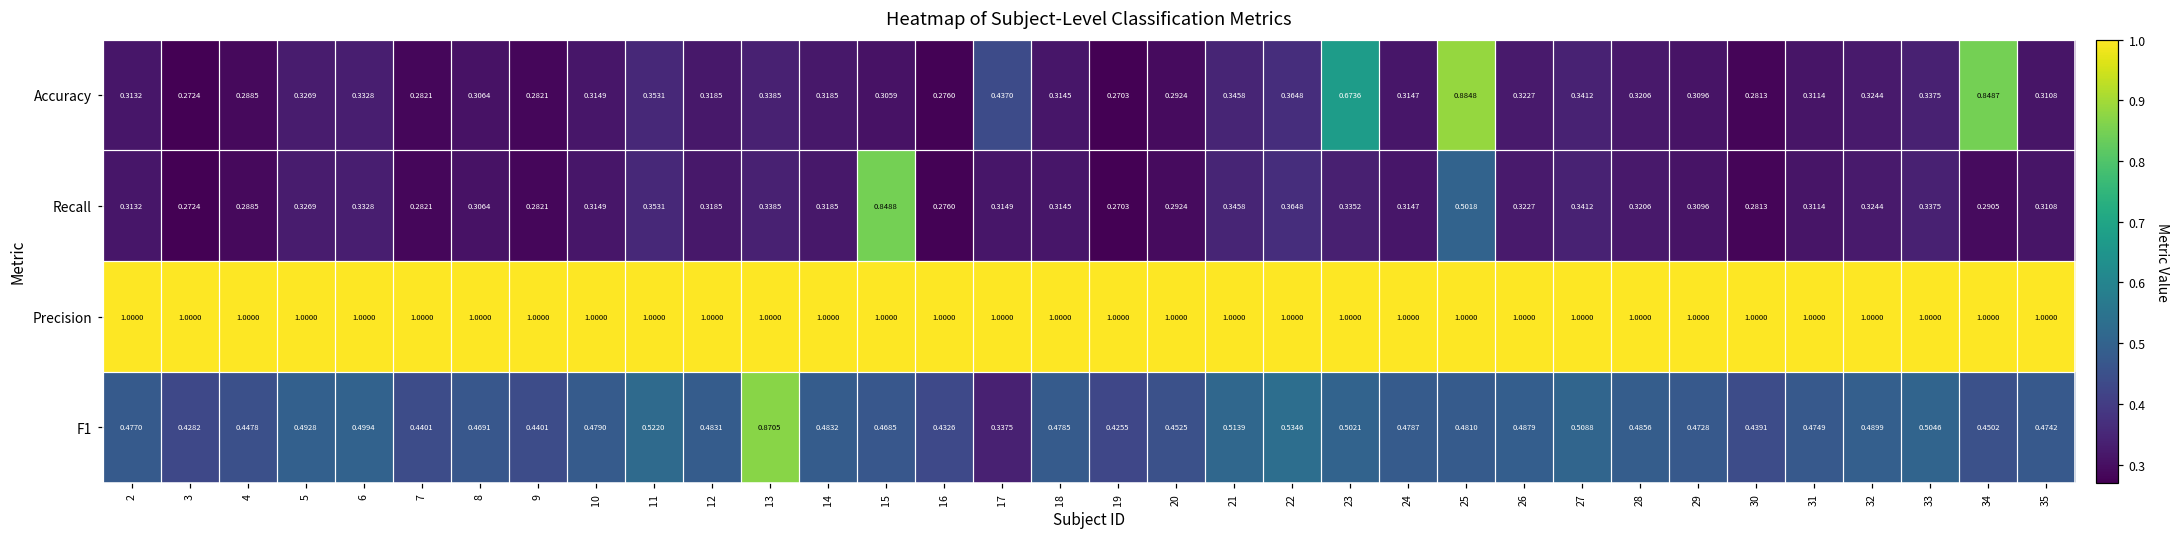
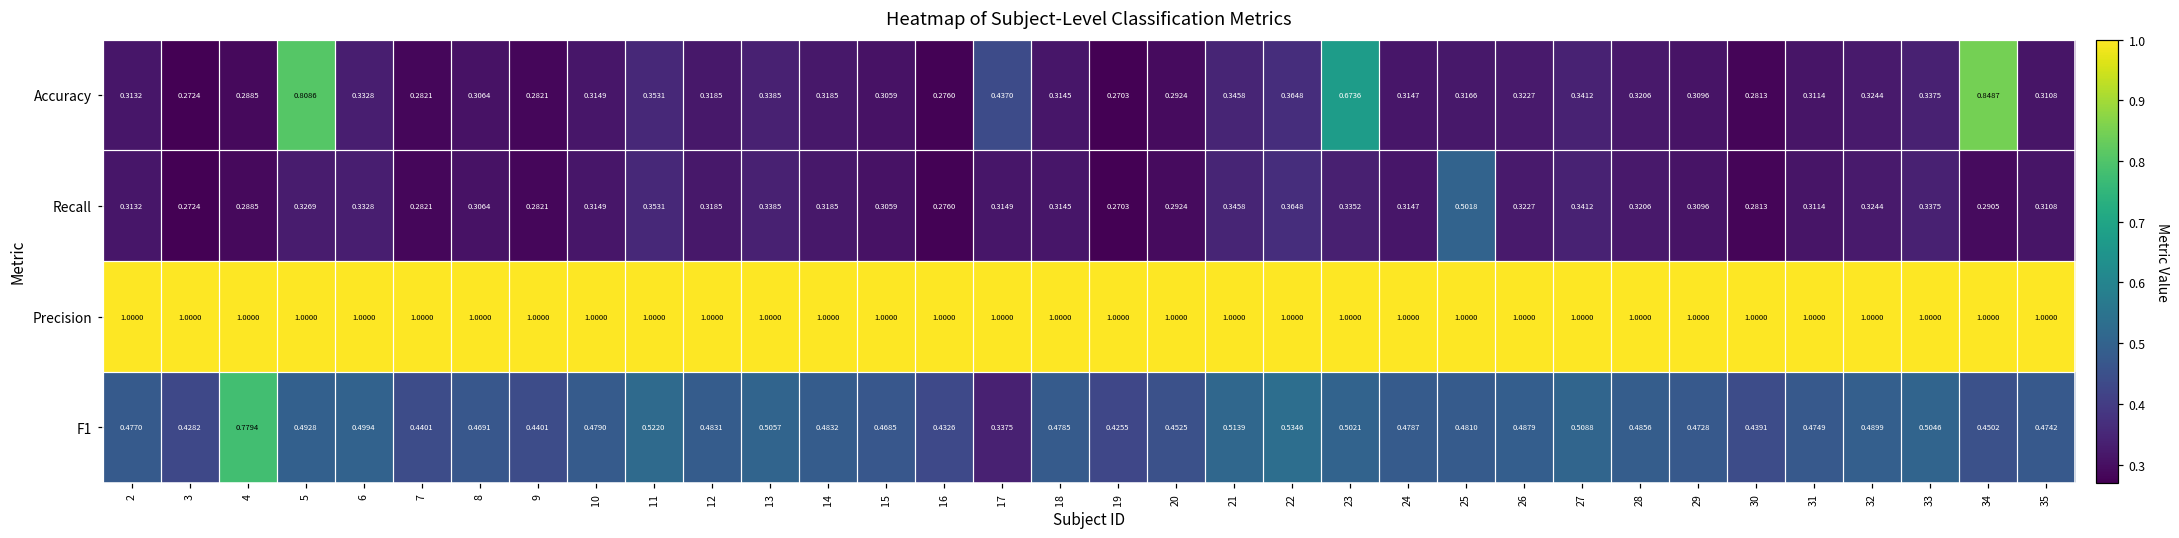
  {
    "Accuracy": {
      "2": 0.3132,
      "3": 0.2724,
      "4": 0.2885,
-     "5": 0.3269,
+     "5": 0.8086,
      "6": 0.3328,
      "7": 0.2821,
      "8": 0.3064,
      "9": 0.2821,
      "10": 0.3149,
      "11": 0.3531,
      "12": 0.3185,
      "13": 0.3385,
      "14": 0.3185,
      "15": 0.3059,
      "16": 0.2760,
      "17": 0.4370,
      "18": 0.3145,
      "19": 0.2703,
      "20": 0.2924,
      "21": 0.3458,
      "22": 0.3648,
      "23": 0.6736,
      "24": 0.3147,
-     "25": 0.8848,
+     "25": 0.3166,
      "26": 0.3227,
      "27": 0.3412,
      "28": 0.3206,
      "29": 0.3096,
      "30": 0.2813,
      "31": 0.3114,
      "32": 0.3244,
      "33": 0.3375,
      "34": 0.8487,
      "35": 0.3108
    },
    "Recall": {
      "2": 0.3132,
      "3": 0.2724,
      "4": 0.2885,
      "5": 0.3269,
      "6": 0.3328,
      "7": 0.2821,
      "8": 0.3064,
      "9": 0.2821,
      "10": 0.3149,
      "11": 0.3531,
      "12": 0.3185,
      "13": 0.3385,
      "14": 0.3185,
-     "15": 0.8488,
+     "15": 0.3059,
      "16": 0.2760,
      "17": 0.3149,
      "18": 0.3145,
      "19": 0.2703,
      "20": 0.2924,
      "21": 0.3458,
      "22": 0.3648,
      "23": 0.3352,
      "24": 0.3147,
      "25": 0.5018,
      "26": 0.3227,
      "27": 0.3412,
      "28": 0.3206,
      "29": 0.3096,
      "30": 0.2813,
      "31": 0.3114,
      "32": 0.3244,
      "33": 0.3375,
      "34": 0.2905,
      "35": 0.3108
    },
    "Precision": {
      "2": 1.0000,
      "3": 1.0000,
      "4": 1.0000,
      "5": 1.0000,
      "6": 1.0000,
      "7": 1.0000,
      "8": 1.0000,
      "9": 1.0000,
      "10": 1.0000,
      "11": 1.0000,
      "12": 1.0000,
      "13": 1.0000,
      "14": 1.0000,
      "15": 1.0000,
      "16": 1.0000,
      "17": 1.0000,
      "18": 1.0000,
      "19": 1.0000,
      "20": 1.0000,
      "21": 1.0000,
      "22": 1.0000,
      "23": 1.0000,
      "24": 1.0000,
      "25": 1.0000,
      "26": 1.0000,
      "27": 1.0000,
      "28": 1.0000,
      "29": 1.0000,
      "30": 1.0000,
      "31": 1.0000,
      "32": 1.0000,
      "33": 1.0000,
      "34": 1.0000,
      "35": 1.0000
    },
    "F1": {
      "2": 0.4770,
      "3": 0.4282,
-     "4": 0.4478,
+     "4": 0.7794,
      "5": 0.4928,
      "6": 0.4994,
      "7": 0.4401,
      "8": 0.4691,
      "9": 0.4401,
      "10": 0.4790,
      "11": 0.5220,
      "12": 0.4831,
-     "13": 0.8705,
+     "13": 0.5057,
      "14": 0.4832,
      "15": 0.4685,
      "16": 0.4326,
      "17": 0.3375,
      "18": 0.4785,
      "19": 0.4255,
      "20": 0.4525,
      "21": 0.5139,
      "22": 0.5346,
      "23": 0.5021,
      "24": 0.4787,
      "25": 0.4810,
      "26": 0.4879,
      "27": 0.5088,
      "28": 0.4856,
      "29": 0.4728,
      "30": 0.4391,
      "31": 0.4749,
      "32": 0.4899,
      "33": 0.5046,
      "34": 0.4502,
      "35": 0.4742
    }
  }
